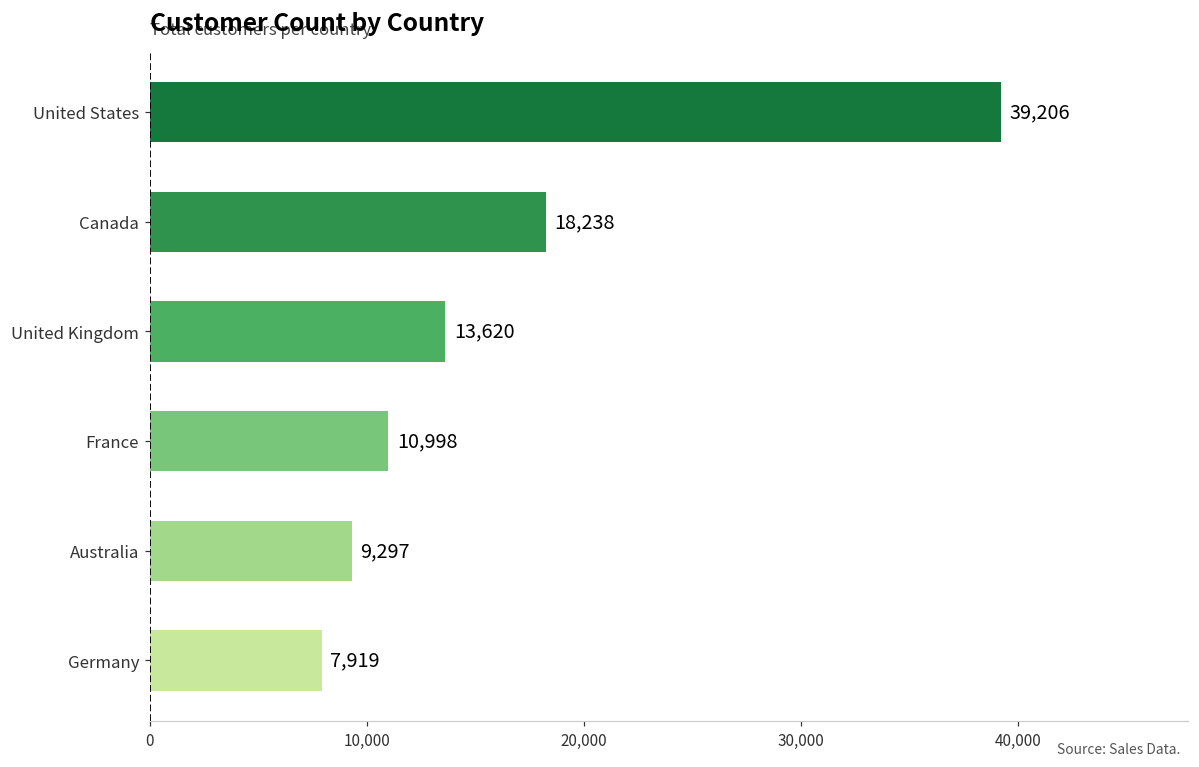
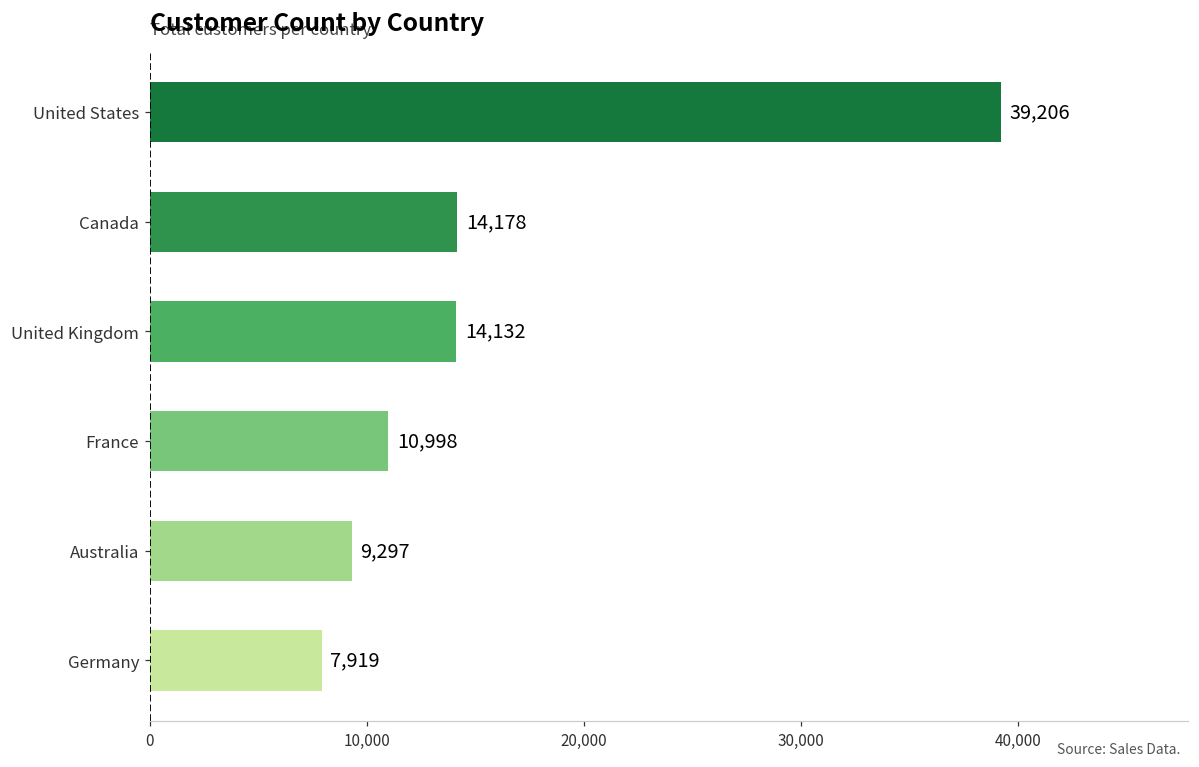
  {
    "United States": "39,206",
-   "Canada": "18,238",
-   "United Kingdom": "13,620",
+   "Canada": "14,178",
+   "United Kingdom": "14,132",
    "France": "10,998",
    "Australia": "9,297",
    "Germany": "7,919"
  }
